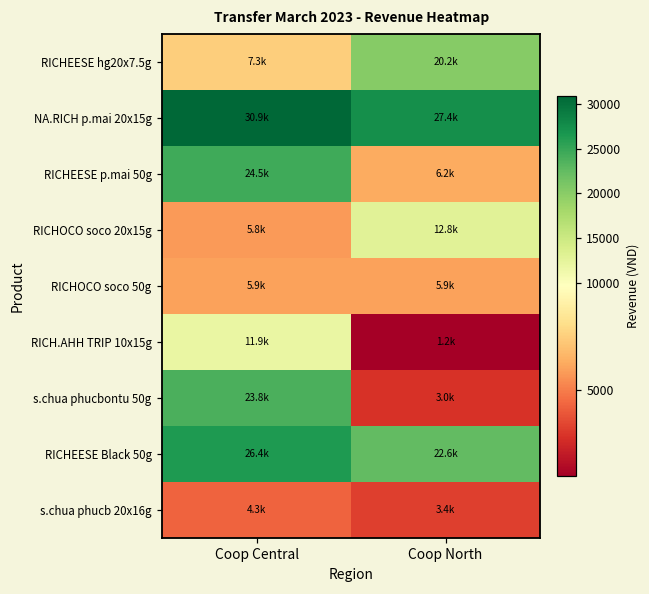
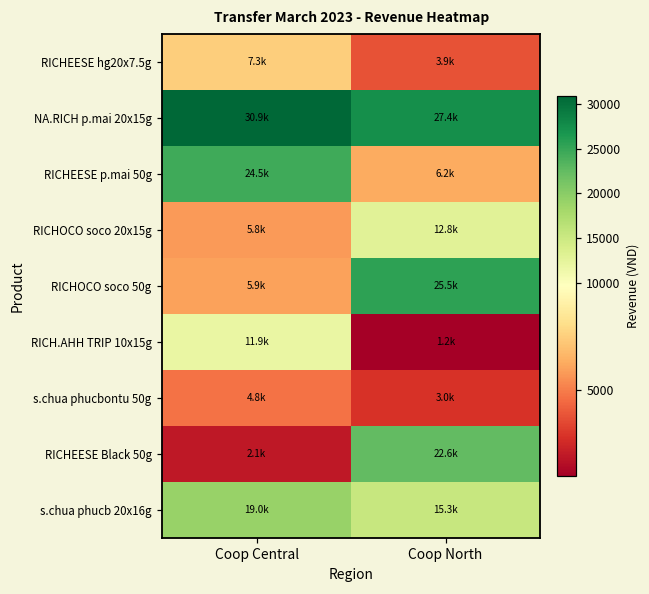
  {
    "RICHEESE hg20x7.5g": {
      "Coop Central": "7.3k",
-     "Coop North": "20.2k"
+     "Coop North": "3.9k"
    },
    "NA.RICH p.mai 20x15g": {
      "Coop Central": "30.9k",
      "Coop North": "27.4k"
    },
    "RICHEESE p.mai 50g": {
      "Coop Central": "24.5k",
      "Coop North": "6.2k"
    },
    "RICHOCO soco 20x15g": {
      "Coop Central": "5.8k",
      "Coop North": "12.8k"
    },
    "RICHOCO soco 50g": {
      "Coop Central": "5.9k",
-     "Coop North": "5.9k"
+     "Coop North": "25.5k"
    },
    "RICH.AHH TRIP 10x15g": {
      "Coop Central": "11.9k",
      "Coop North": "1.2k"
    },
    "s.chua phucbontu 50g": {
-     "Coop Central": "23.8k",
+     "Coop Central": "4.8k",
      "Coop North": "3.0k"
    },
    "RICHEESE Black 50g": {
-     "Coop Central": "26.4k",
+     "Coop Central": "2.1k",
      "Coop North": "22.6k"
    },
    "s.chua phucb 20x16g": {
-     "Coop Central": "4.3k",
-     "Coop North": "3.4k"
+     "Coop Central": "19.0k",
+     "Coop North": "15.3k"
    }
  }
